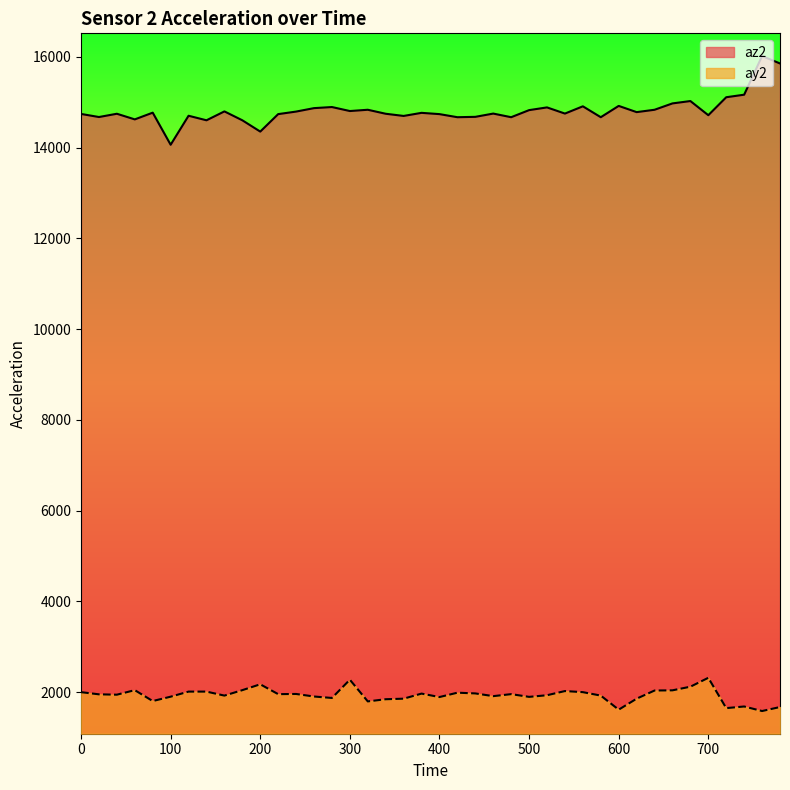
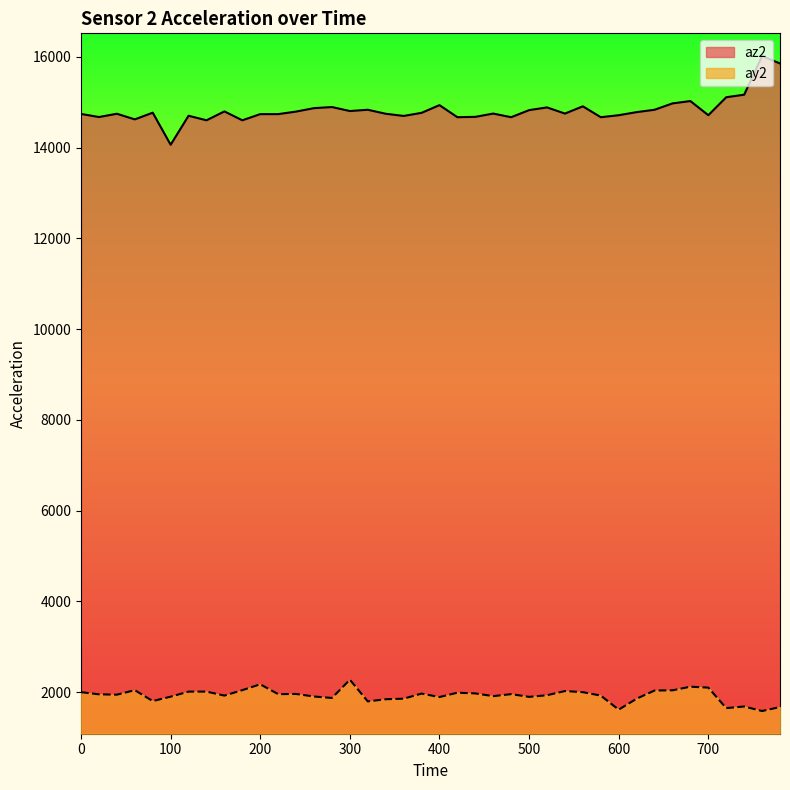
  {
    "az2": {
      "0": 14700,
      "100": 14100,
-     "200": 14400,
+     "200": 14700,
      "300": 14800,
-     "400": 14700,
+     "400": 14900,
      "500": 14800,
-     "600": 14900,
+     "600": 14700,
      "700": 14700
    },
    "ay2": {
      "0": 2000,
      "100": 1900,
      "200": 2200,
      "300": 2300,
      "400": 1900,
      "500": 1900,
      "600": 1600,
-     "700": 2300
+     "700": 2100
    }
  }
